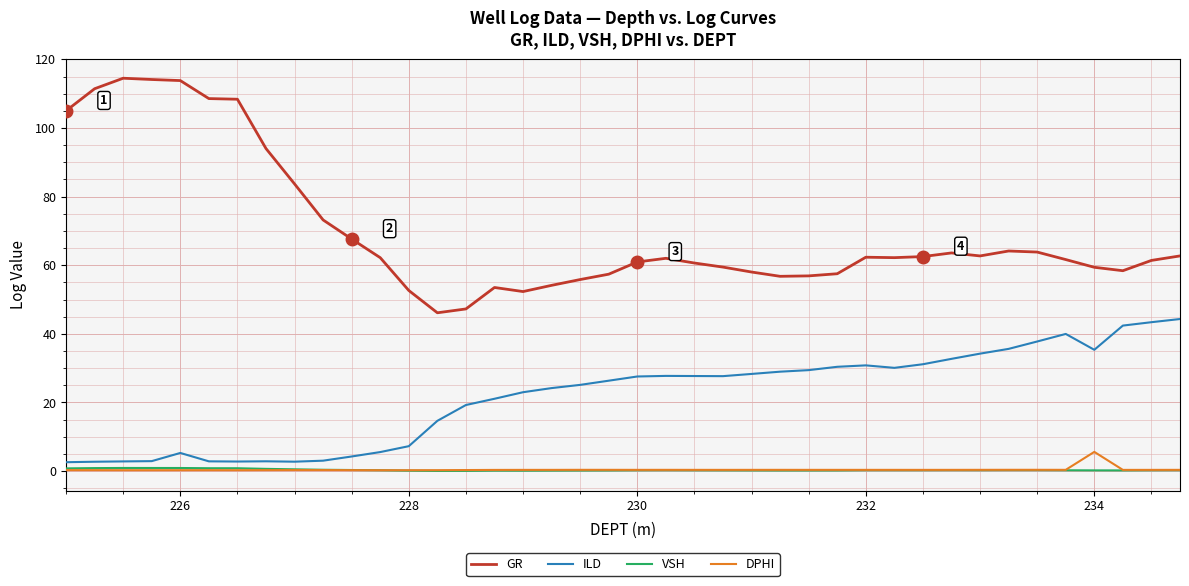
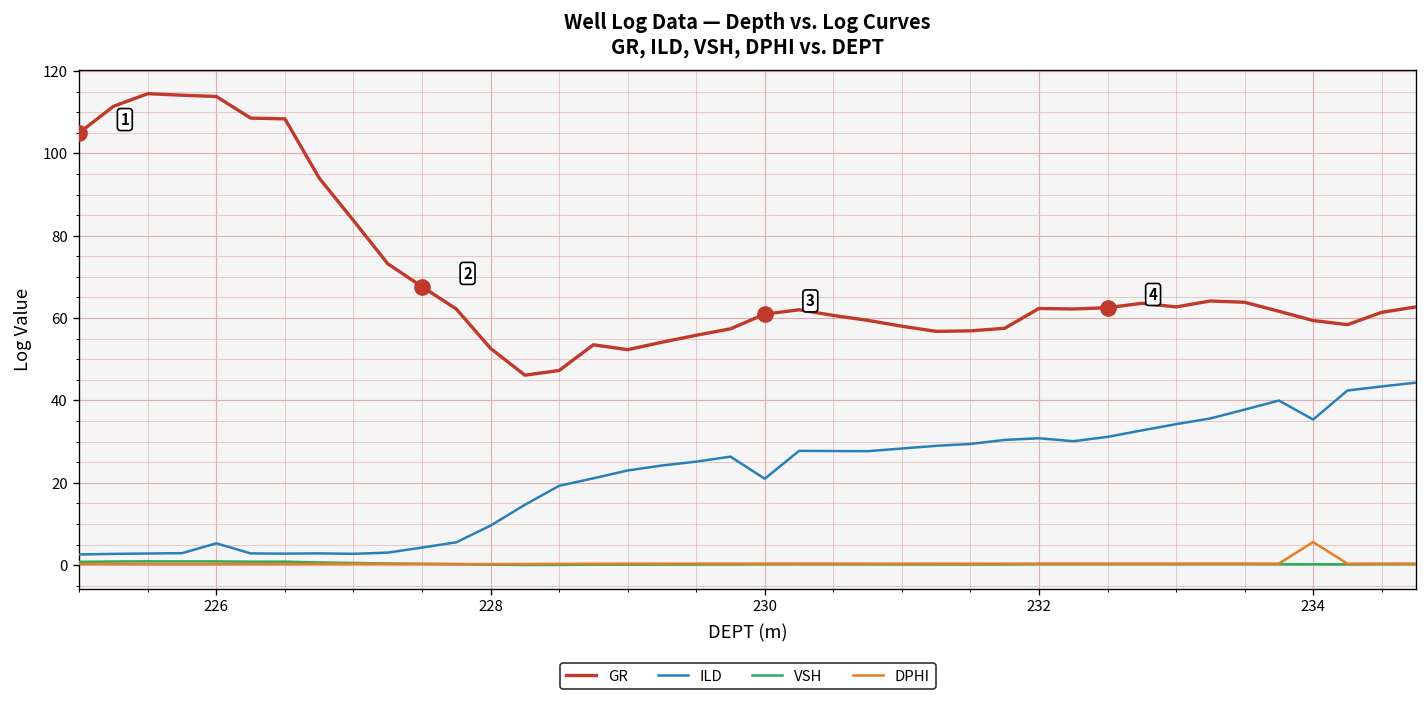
  {
    "ILD": {
      "226": 5,
-     "228": 7,
-     "230": 28,
+     "228": 10,
+     "230": 21,
      "232": 31,
      "234": 35
    },
    "VSH": {
      "234": 0
    },
    "DPHI": {
      "234": 6
    }
  }
